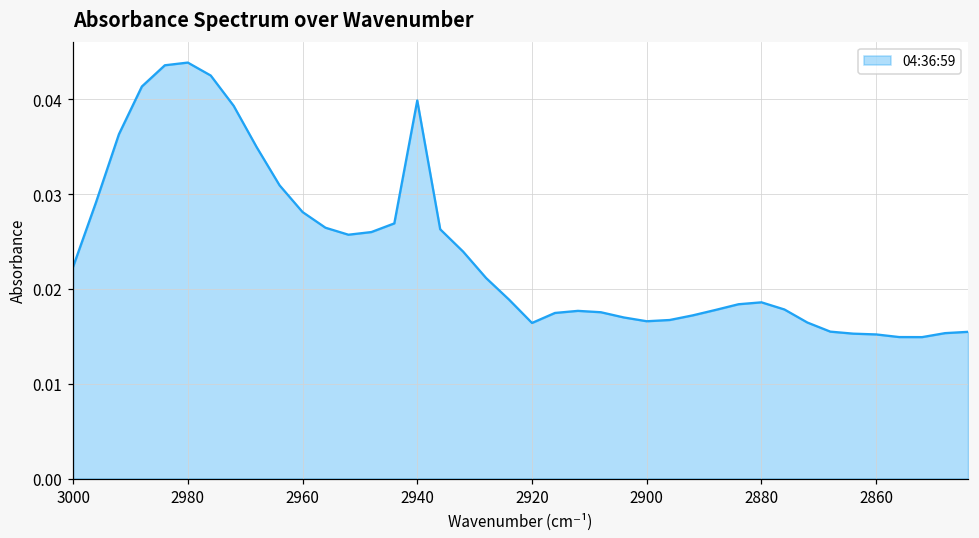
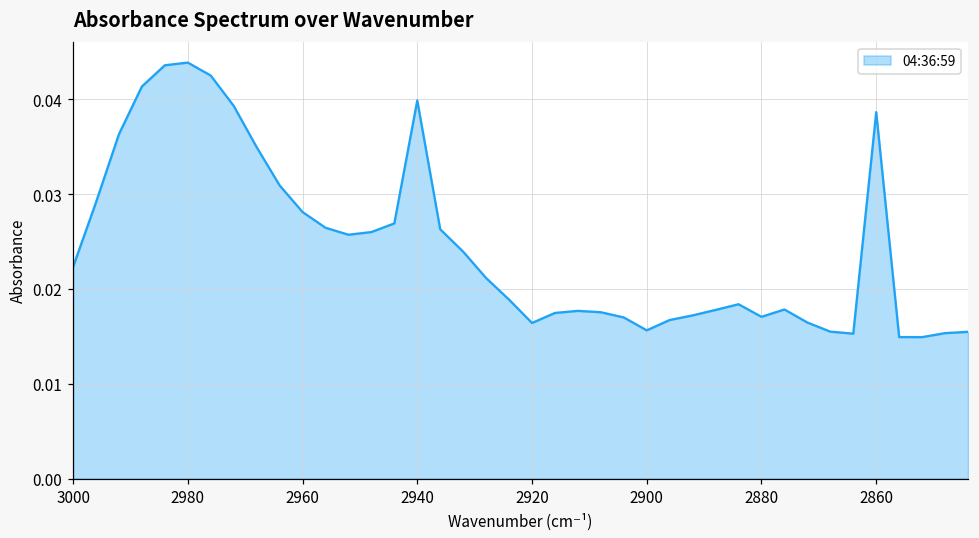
  {
    "3000": 0.022,
    "2980": 0.044,
    "2960": 0.028,
    "2940": 0.040,
    "2920": 0.016,
-   "2900": 0.017,
-   "2880": 0.019,
-   "2860": 0.015
+   "2900": 0.016,
+   "2880": 0.017,
+   "2860": 0.039
  }
